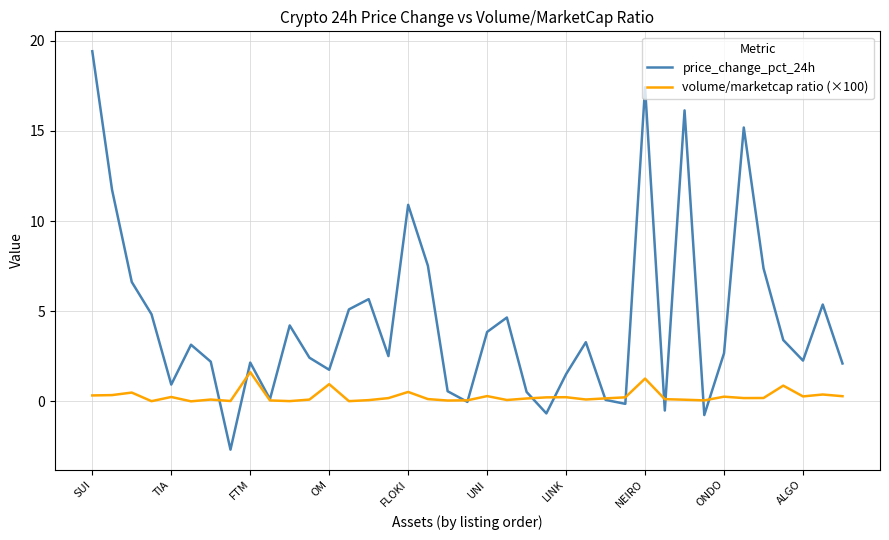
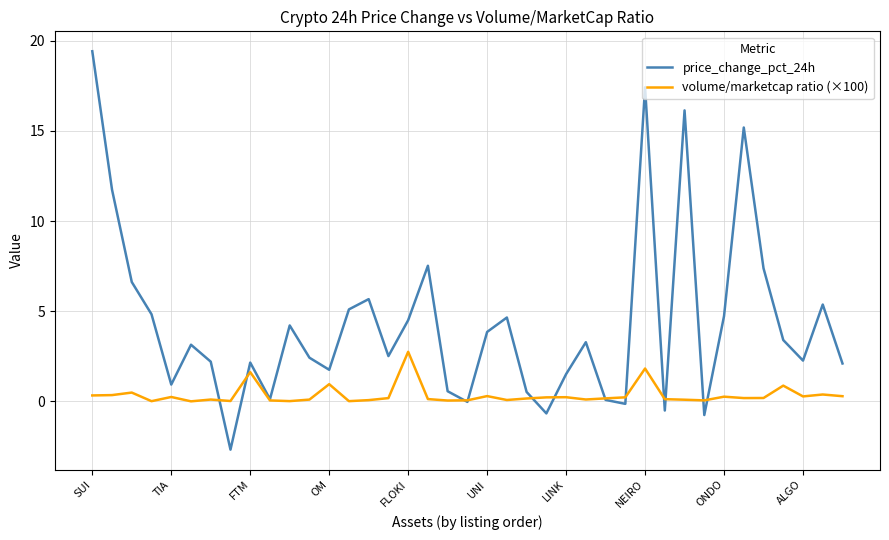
  {
    "price_change_pct_24h": {
      "SUI": 19.4,
      "TIA": 0.9,
      "FTM": 2.2,
      "OM": 1.8,
-     "FLOKI": 10.9,
+     "FLOKI": 4.5,
      "UNI": 3.9,
      "LINK": 1.5,
-     "ONDO": 2.7,
+     "ONDO": 4.7,
      "ALGO": 2.3
    },
    "volume/marketcap ratio (×100)": {
      "SUI": 0.3,
      "TIA": 0.2,
      "FTM": 1.6,
      "OM": 1.0,
-     "FLOKI": 0.5,
+     "FLOKI": 2.7,
      "UNI": 0.3,
      "LINK": 0.2,
-     "NEIRO": 1.3,
+     "NEIRO": 1.8,
      "ONDO": 0.3,
      "ALGO": 0.3
    }
  }
